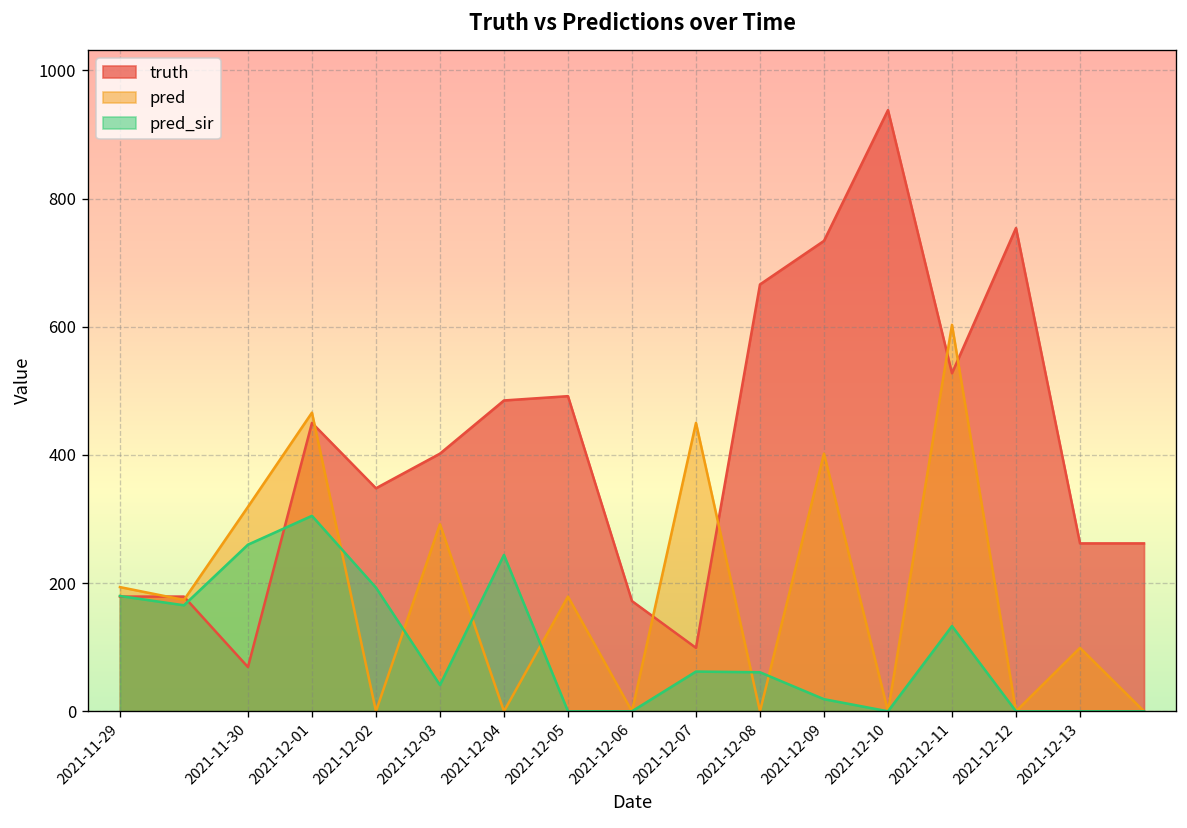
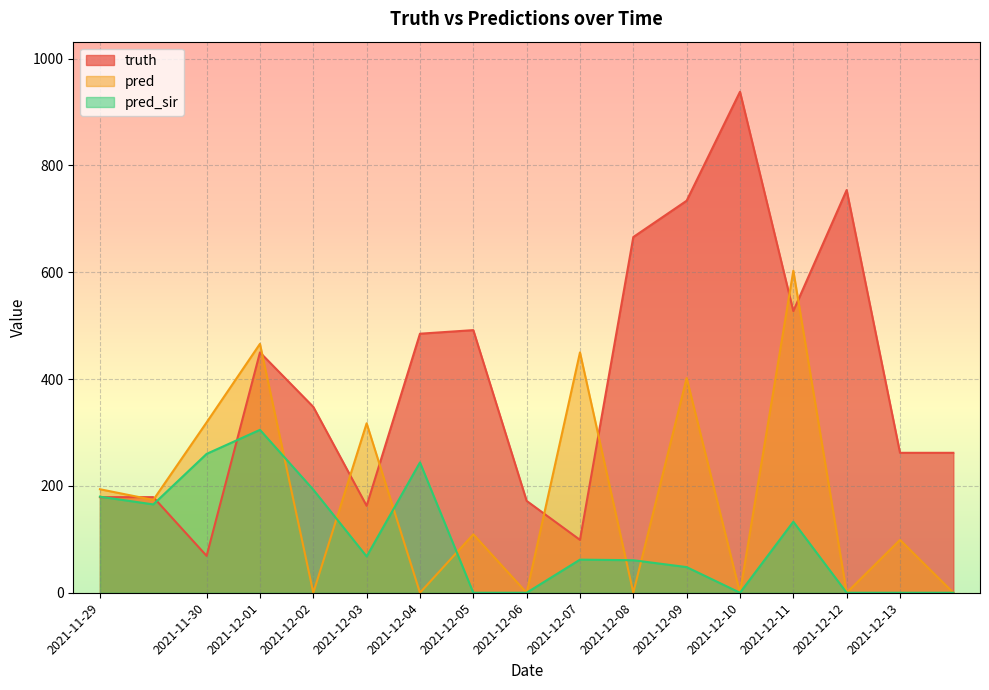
  {
    "truth": {
      "2021-11-30": 70,
      "2021-12-01": 450,
      "2021-12-02": 350,
-     "2021-12-03": 400,
+     "2021-12-03": 160,
      "2021-12-04": 490,
      "2021-12-05": 490,
      "2021-12-06": 170,
      "2021-12-07": 100,
      "2021-12-08": 670,
      "2021-12-09": 730,
      "2021-12-10": 940,
      "2021-12-11": 530,
      "2021-12-12": 750
    },
    "pred": {
      "2021-11-30": 320,
      "2021-12-01": 470,
      "2021-12-02": 0,
-     "2021-12-03": 290,
+     "2021-12-03": 320,
      "2021-12-04": 0,
-     "2021-12-05": 180,
+     "2021-12-05": 110,
      "2021-12-07": 450,
      "2021-12-08": 0,
      "2021-12-09": 400,
      "2021-12-11": 600
    },
    "pred_sir": {
      "2021-11-30": 260,
      "2021-12-01": 310,
      "2021-12-02": 190,
-     "2021-12-03": 40,
+     "2021-12-03": 70,
      "2021-12-04": 240,
      "2021-12-05": 0,
      "2021-12-07": 60,
      "2021-12-08": 60,
-     "2021-12-09": 20,
+     "2021-12-09": 50,
      "2021-12-11": 130
    }
  }
